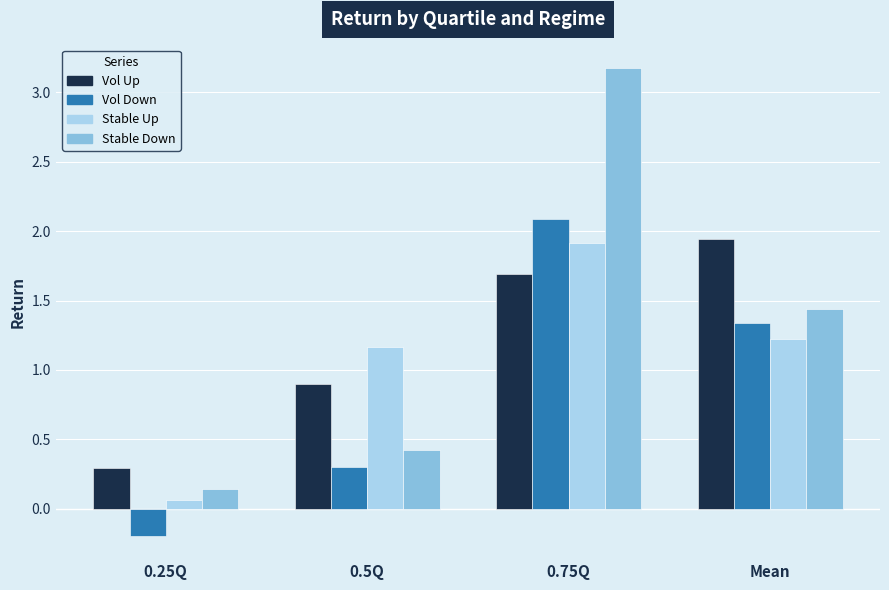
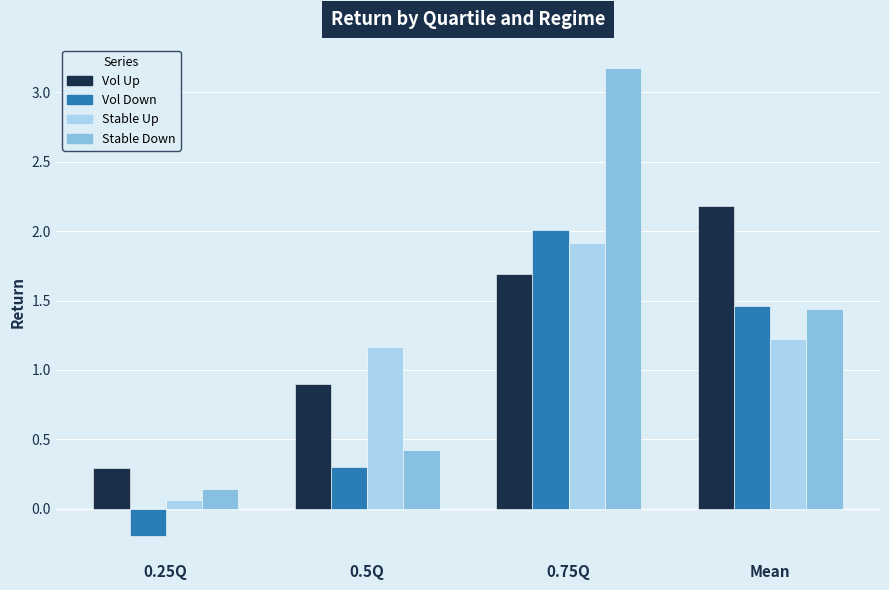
  {
    "Vol Up": {
      "0.25Q": 0.29,
      "0.5Q": 0.90,
      "0.75Q": 1.69,
-     "Mean": 1.94
+     "Mean": 2.18
    },
    "Vol Down": {
      "0.25Q": -0.19,
      "0.5Q": 0.30,
-     "0.75Q": 2.09,
-     "Mean": 1.34
+     "0.75Q": 2.01,
+     "Mean": 1.46
    }
  }
